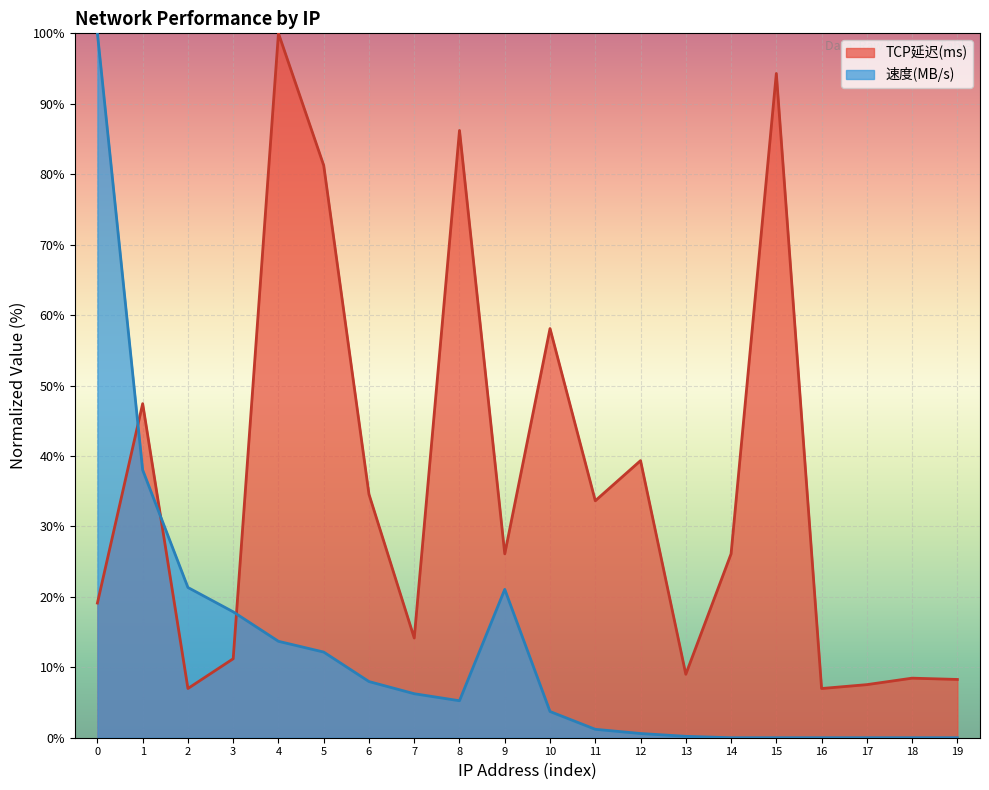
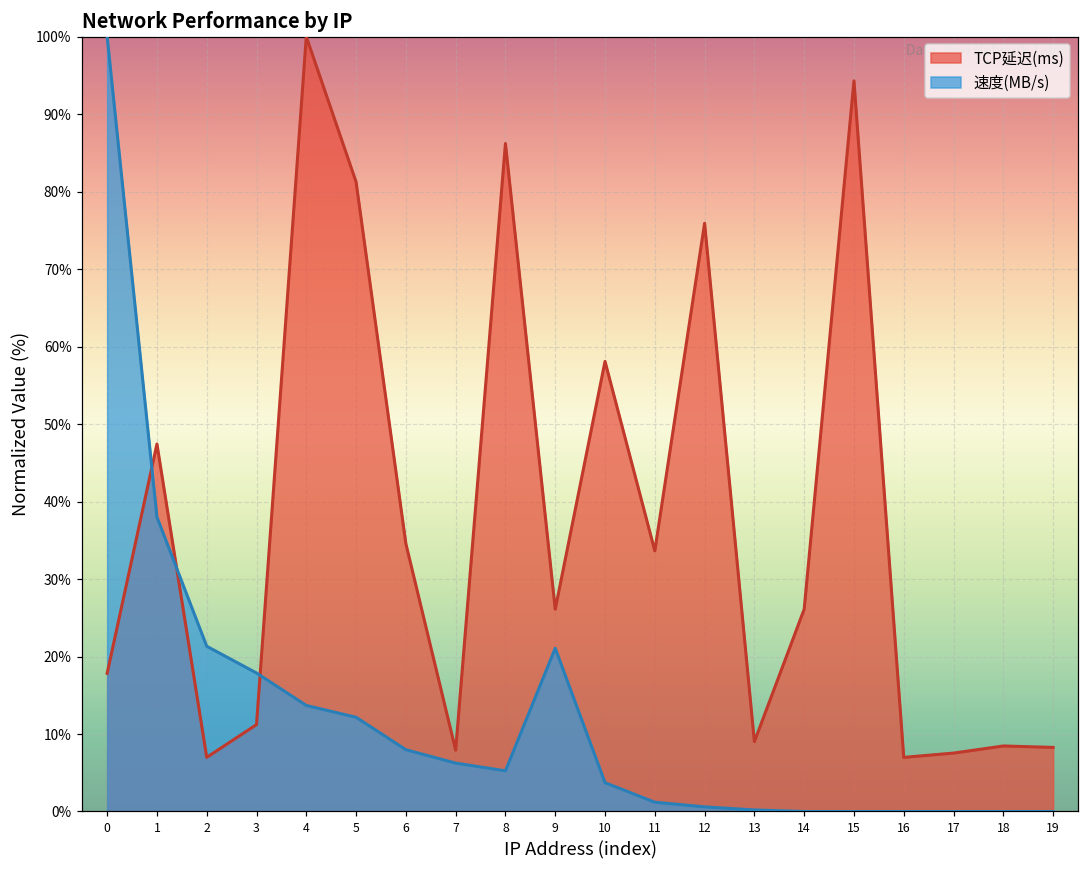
  {
    "TCP延迟(ms)": {
-     "0": "19%",
+     "0": "18%",
      "1": "47%",
      "2": "7%",
      "3": "11%",
      "4": "100%",
      "5": "81%",
      "6": "35%",
-     "7": "14%",
+     "7": "8%",
      "8": "86%",
      "9": "26%",
      "10": "58%",
      "11": "34%",
-     "12": "39%",
+     "12": "76%",
      "13": "9%",
      "14": "26%",
      "15": "94%",
      "16": "7%",
      "17": "8%",
      "18": "8%",
      "19": "8%"
    },
    "速度(MB/s)": {
      "0": "100%",
      "1": "38%",
      "2": "21%",
      "3": "18%",
      "4": "14%",
      "5": "12%",
      "6": "8%",
      "7": "6%",
      "8": "5%",
      "9": "21%",
      "10": "4%",
      "11": "1%",
      "12": "1%",
      "13": "0%",
      "14": "0%",
      "15": "0%",
      "16": "0%",
      "17": "0%",
      "18": "0%",
      "19": "0%"
    }
  }
